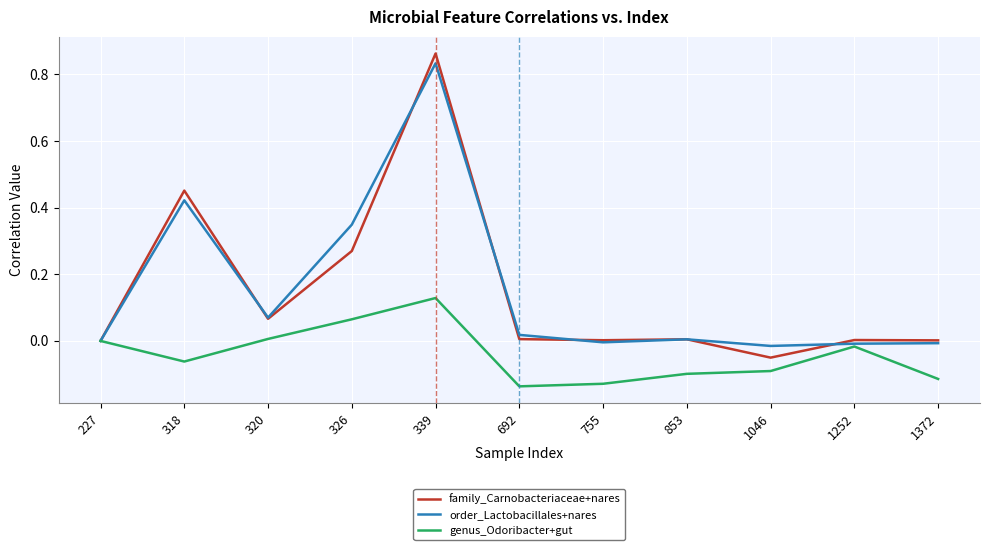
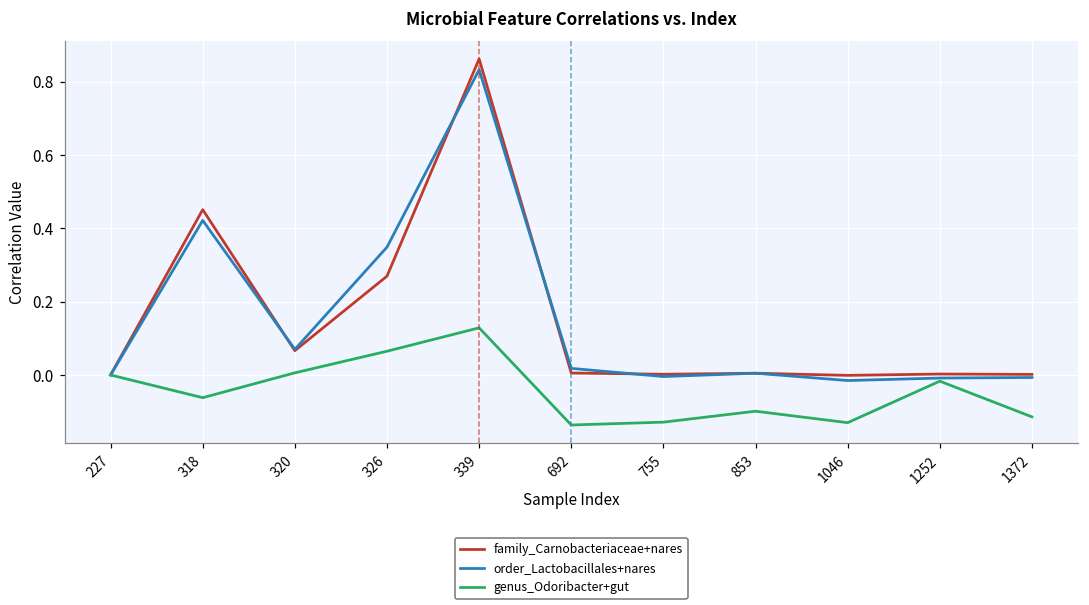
  {
    "family_Carnobacteriaceae+nares": {
      "318": 0.45,
      "326": 0.27,
      "339": 0.86,
      "692": 0.01,
-     "1046": -0.05,
+     "1046": 0.00,
      "1252": 0.00,
      "1372": 0.00
    },
    "order_Lactobacillales+nares": {
      "318": 0.42,
      "326": 0.35,
      "339": 0.83,
      "692": 0.02,
      "1046": -0.02,
      "1252": -0.01,
      "1372": -0.01
    },
    "genus_Odoribacter+gut": {
      "318": -0.06,
      "320": 0.01,
      "326": 0.06,
      "339": 0.13,
      "692": -0.14,
      "755": -0.13,
      "853": -0.10,
-     "1046": -0.09,
+     "1046": -0.13,
      "1252": -0.02,
      "1372": -0.11
    }
  }
